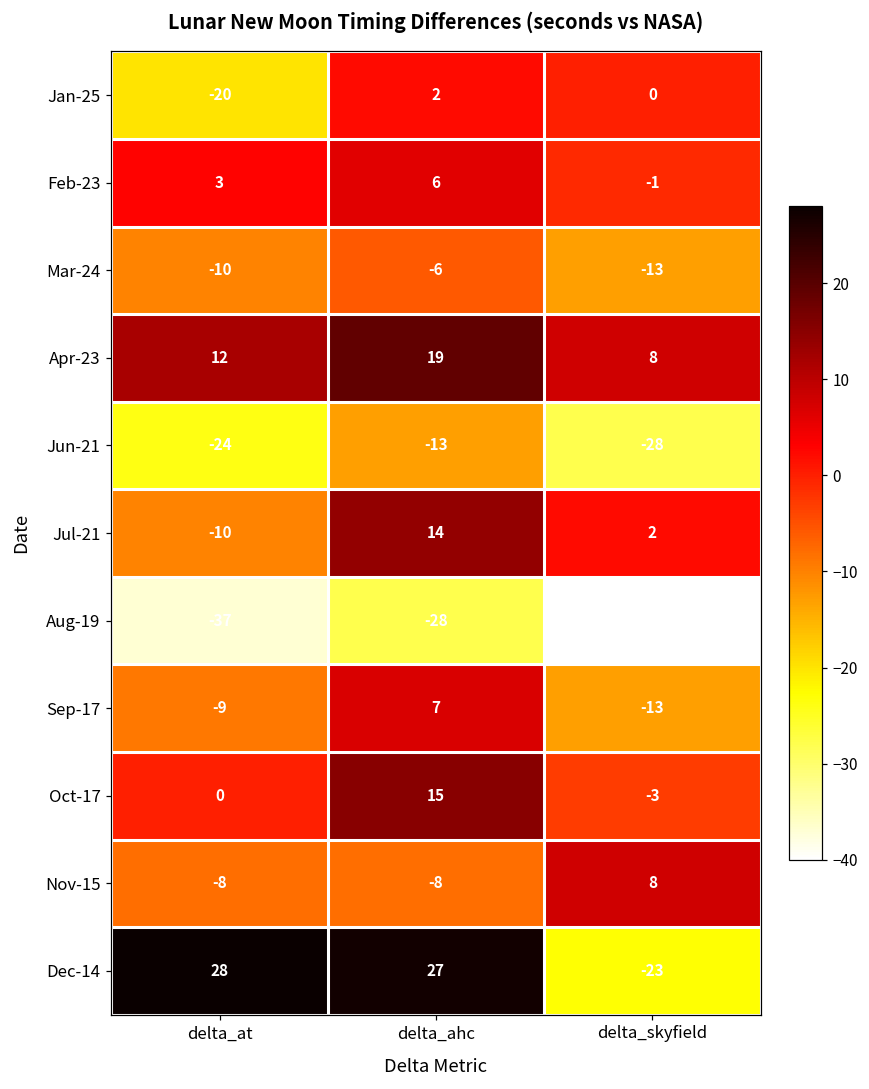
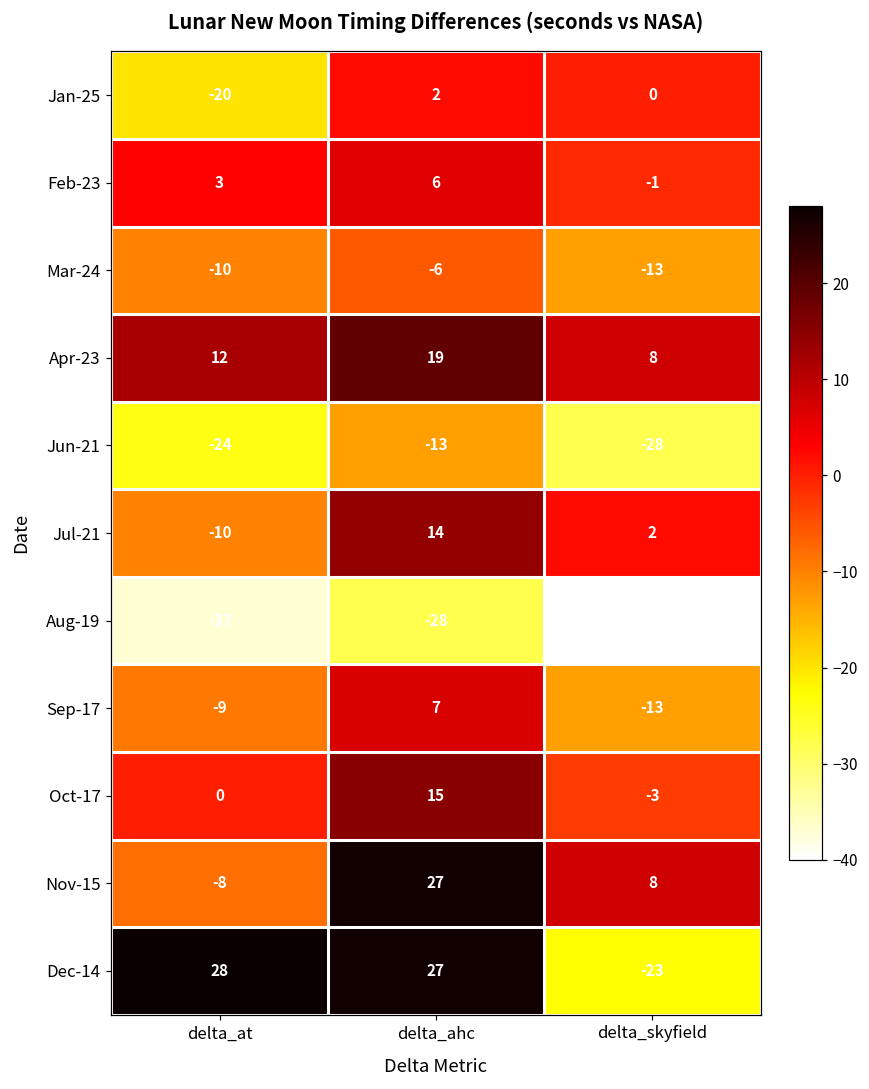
  {
    "Jan-25": {
      "delta_at": -20,
      "delta_ahc": 2,
      "delta_skyfield": 0
    },
    "Feb-23": {
      "delta_at": 3,
      "delta_ahc": 6,
      "delta_skyfield": -1
    },
    "Mar-24": {
      "delta_at": -10,
      "delta_ahc": -6,
      "delta_skyfield": -13
    },
    "Apr-23": {
      "delta_at": 12,
      "delta_ahc": 19,
      "delta_skyfield": 8
    },
    "Jun-21": {
      "delta_at": -24,
      "delta_ahc": -13,
      "delta_skyfield": -28
    },
    "Jul-21": {
      "delta_at": -10,
      "delta_ahc": 14,
      "delta_skyfield": 2
    },
    "Aug-19": {
      "delta_ahc": -28
    },
    "Sep-17": {
      "delta_at": -9,
      "delta_ahc": 7,
      "delta_skyfield": -13
    },
    "Oct-17": {
      "delta_at": 0,
      "delta_ahc": 15,
      "delta_skyfield": -3
    },
    "Nov-15": {
      "delta_at": -8,
-     "delta_ahc": -8,
+     "delta_ahc": 27,
      "delta_skyfield": 8
    },
    "Dec-14": {
      "delta_at": 28,
      "delta_ahc": 27,
      "delta_skyfield": -23
    }
  }
